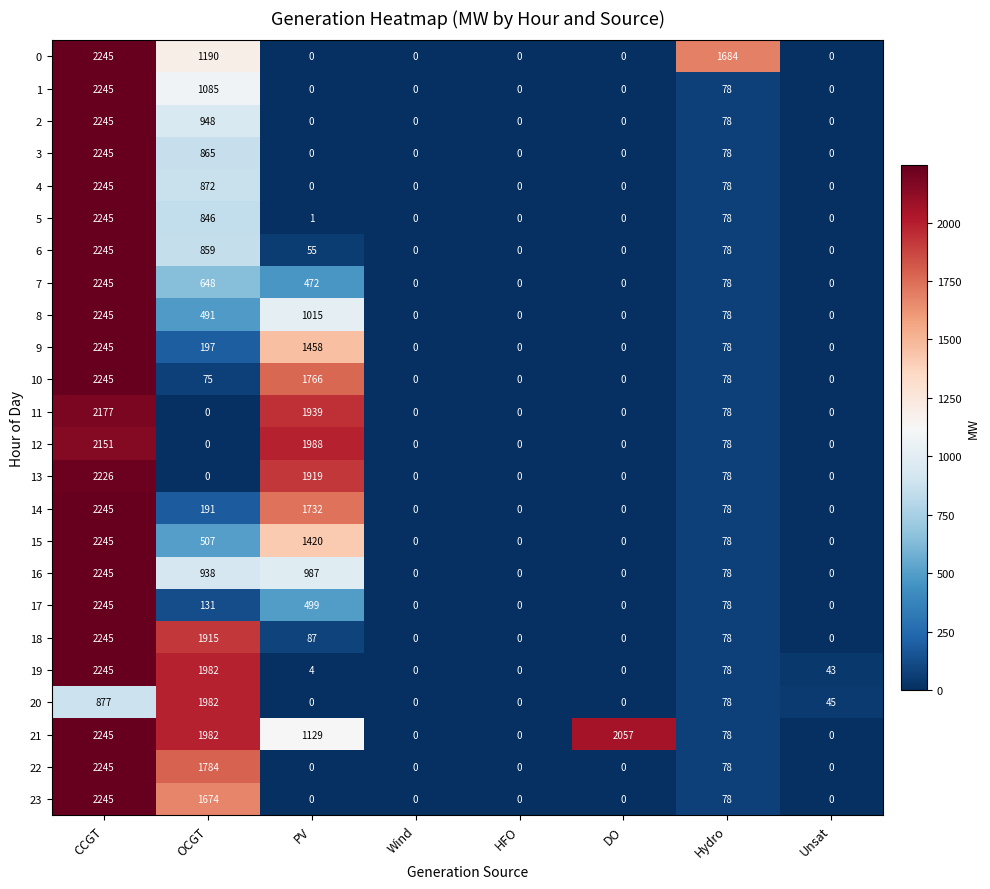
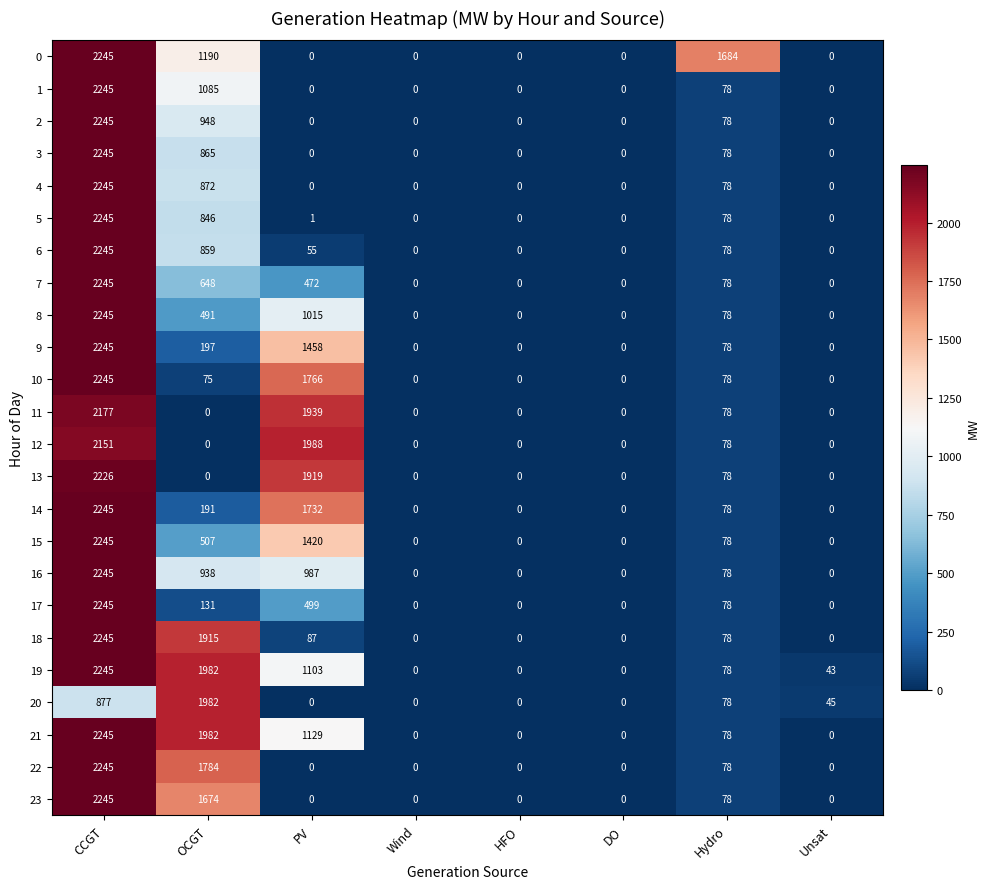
  {
    "0": {
      "CCGT": 2245,
      "OCGT": 1190,
      "PV": 0,
      "Wind": 0,
      "HFO": 0,
      "DO": 0,
      "Hydro": 1684,
      "Unsat": 0
    },
    "1": {
      "CCGT": 2245,
      "OCGT": 1085,
      "PV": 0,
      "Wind": 0,
      "HFO": 0,
      "DO": 0,
      "Hydro": 78,
      "Unsat": 0
    },
    "2": {
      "CCGT": 2245,
      "OCGT": 948,
      "PV": 0,
      "Wind": 0,
      "HFO": 0,
      "DO": 0,
      "Hydro": 78,
      "Unsat": 0
    },
    "3": {
      "CCGT": 2245,
      "OCGT": 865,
      "PV": 0,
      "Wind": 0,
      "HFO": 0,
      "DO": 0,
      "Hydro": 78,
      "Unsat": 0
    },
    "4": {
      "CCGT": 2245,
      "OCGT": 872,
      "PV": 0,
      "Wind": 0,
      "HFO": 0,
      "DO": 0,
      "Hydro": 78,
      "Unsat": 0
    },
    "5": {
      "CCGT": 2245,
      "OCGT": 846,
      "PV": 1,
      "Wind": 0,
      "HFO": 0,
      "DO": 0,
      "Hydro": 78,
      "Unsat": 0
    },
    "6": {
      "CCGT": 2245,
      "OCGT": 859,
      "PV": 55,
      "Wind": 0,
      "HFO": 0,
      "DO": 0,
      "Hydro": 78,
      "Unsat": 0
    },
    "7": {
      "CCGT": 2245,
      "OCGT": 648,
      "PV": 472,
      "Wind": 0,
      "HFO": 0,
      "DO": 0,
      "Hydro": 78,
      "Unsat": 0
    },
    "8": {
      "CCGT": 2245,
      "OCGT": 491,
      "PV": 1015,
      "Wind": 0,
      "HFO": 0,
      "DO": 0,
      "Hydro": 78,
      "Unsat": 0
    },
    "9": {
      "CCGT": 2245,
      "OCGT": 197,
      "PV": 1458,
      "Wind": 0,
      "HFO": 0,
      "DO": 0,
      "Hydro": 78,
      "Unsat": 0
    },
    "10": {
      "CCGT": 2245,
      "OCGT": 75,
      "PV": 1766,
      "Wind": 0,
      "HFO": 0,
      "DO": 0,
      "Hydro": 78,
      "Unsat": 0
    },
    "11": {
      "CCGT": 2177,
      "OCGT": 0,
      "PV": 1939,
      "Wind": 0,
      "HFO": 0,
      "DO": 0,
      "Hydro": 78,
      "Unsat": 0
    },
    "12": {
      "CCGT": 2151,
      "OCGT": 0,
      "PV": 1988,
      "Wind": 0,
      "HFO": 0,
      "DO": 0,
      "Hydro": 78,
      "Unsat": 0
    },
    "13": {
      "CCGT": 2226,
      "OCGT": 0,
      "PV": 1919,
      "Wind": 0,
      "HFO": 0,
      "DO": 0,
      "Hydro": 78,
      "Unsat": 0
    },
    "14": {
      "CCGT": 2245,
      "OCGT": 191,
      "PV": 1732,
      "Wind": 0,
      "HFO": 0,
      "DO": 0,
      "Hydro": 78,
      "Unsat": 0
    },
    "15": {
      "CCGT": 2245,
      "OCGT": 507,
      "PV": 1420,
      "Wind": 0,
      "HFO": 0,
      "DO": 0,
      "Hydro": 78,
      "Unsat": 0
    },
    "16": {
      "CCGT": 2245,
      "OCGT": 938,
      "PV": 987,
      "Wind": 0,
      "HFO": 0,
      "DO": 0,
      "Hydro": 78,
      "Unsat": 0
    },
    "17": {
      "CCGT": 2245,
      "OCGT": 131,
      "PV": 499,
      "Wind": 0,
      "HFO": 0,
      "DO": 0,
      "Hydro": 78,
      "Unsat": 0
    },
    "18": {
      "CCGT": 2245,
      "OCGT": 1915,
      "PV": 87,
      "Wind": 0,
      "HFO": 0,
      "DO": 0,
      "Hydro": 78,
      "Unsat": 0
    },
    "19": {
      "CCGT": 2245,
      "OCGT": 1982,
-     "PV": 4,
+     "PV": 1103,
      "Wind": 0,
      "HFO": 0,
      "DO": 0,
      "Hydro": 78,
      "Unsat": 43
    },
    "20": {
      "CCGT": 877,
      "OCGT": 1982,
      "PV": 0,
      "Wind": 0,
      "HFO": 0,
      "DO": 0,
      "Hydro": 78,
      "Unsat": 45
    },
    "21": {
      "CCGT": 2245,
      "OCGT": 1982,
      "PV": 1129,
      "Wind": 0,
      "HFO": 0,
-     "DO": 2057,
+     "DO": 0,
      "Hydro": 78,
      "Unsat": 0
    },
    "22": {
      "CCGT": 2245,
      "OCGT": 1784,
      "PV": 0,
      "Wind": 0,
      "HFO": 0,
      "DO": 0,
      "Hydro": 78,
      "Unsat": 0
    },
    "23": {
      "CCGT": 2245,
      "OCGT": 1674,
      "PV": 0,
      "Wind": 0,
      "HFO": 0,
      "DO": 0,
      "Hydro": 78,
      "Unsat": 0
    }
  }
